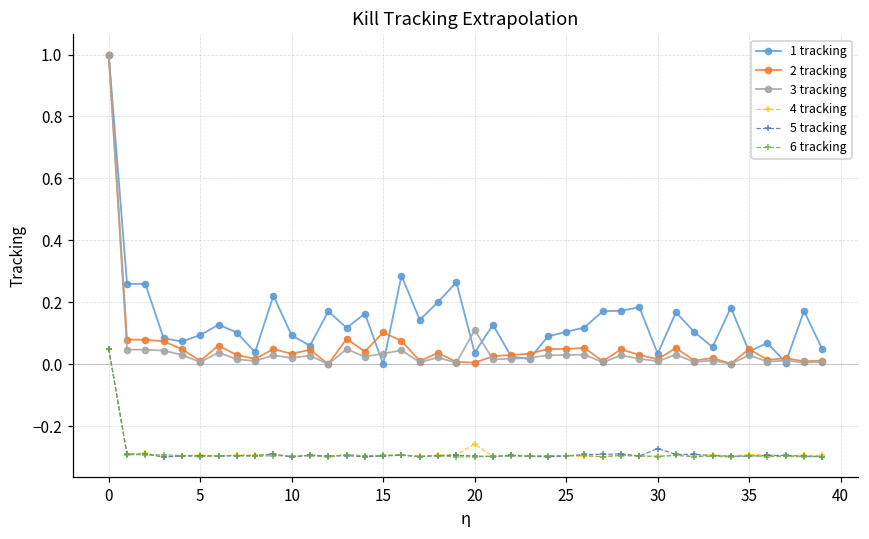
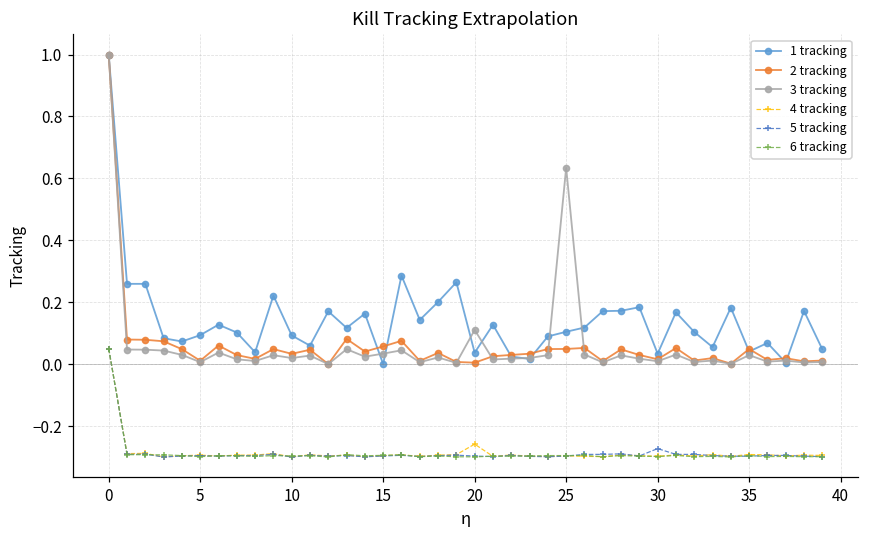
  {
    "2 tracking": {
      "10": 0.03,
-     "15": 0.10,
+     "15": 0.06,
      "20": 0.00,
      "25": 0.05
    },
    "3 tracking": {
      "10": 0.02,
      "15": 0.03,
      "20": 0.11,
-     "25": 0.03,
+     "25": 0.63,
      "35": 0.03
    },
    "4 tracking": {
      "20": -0.26
    }
  }
